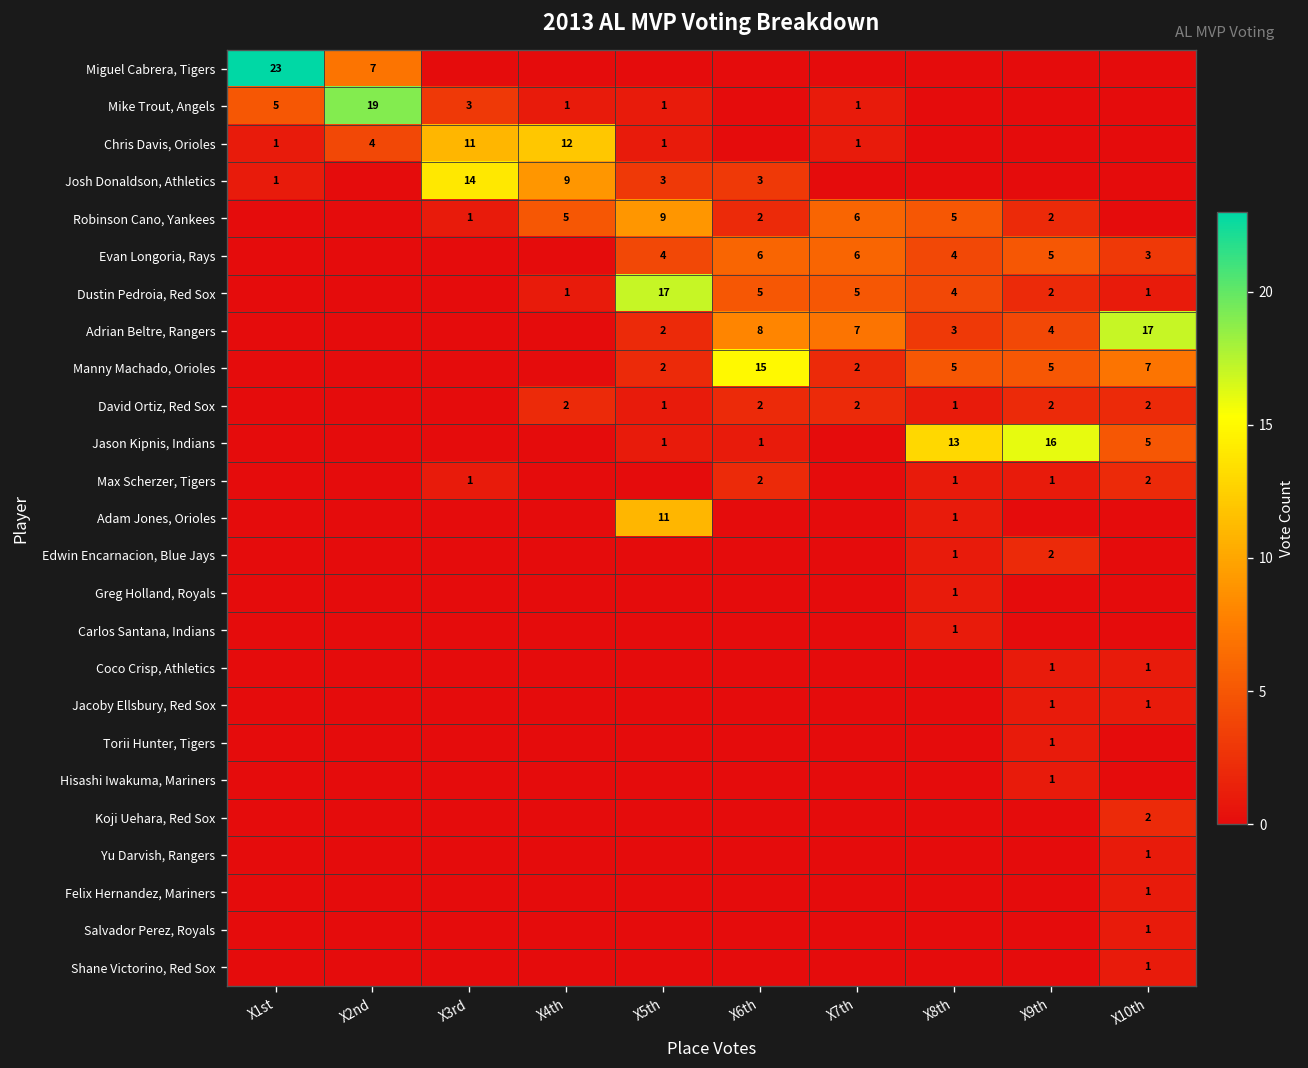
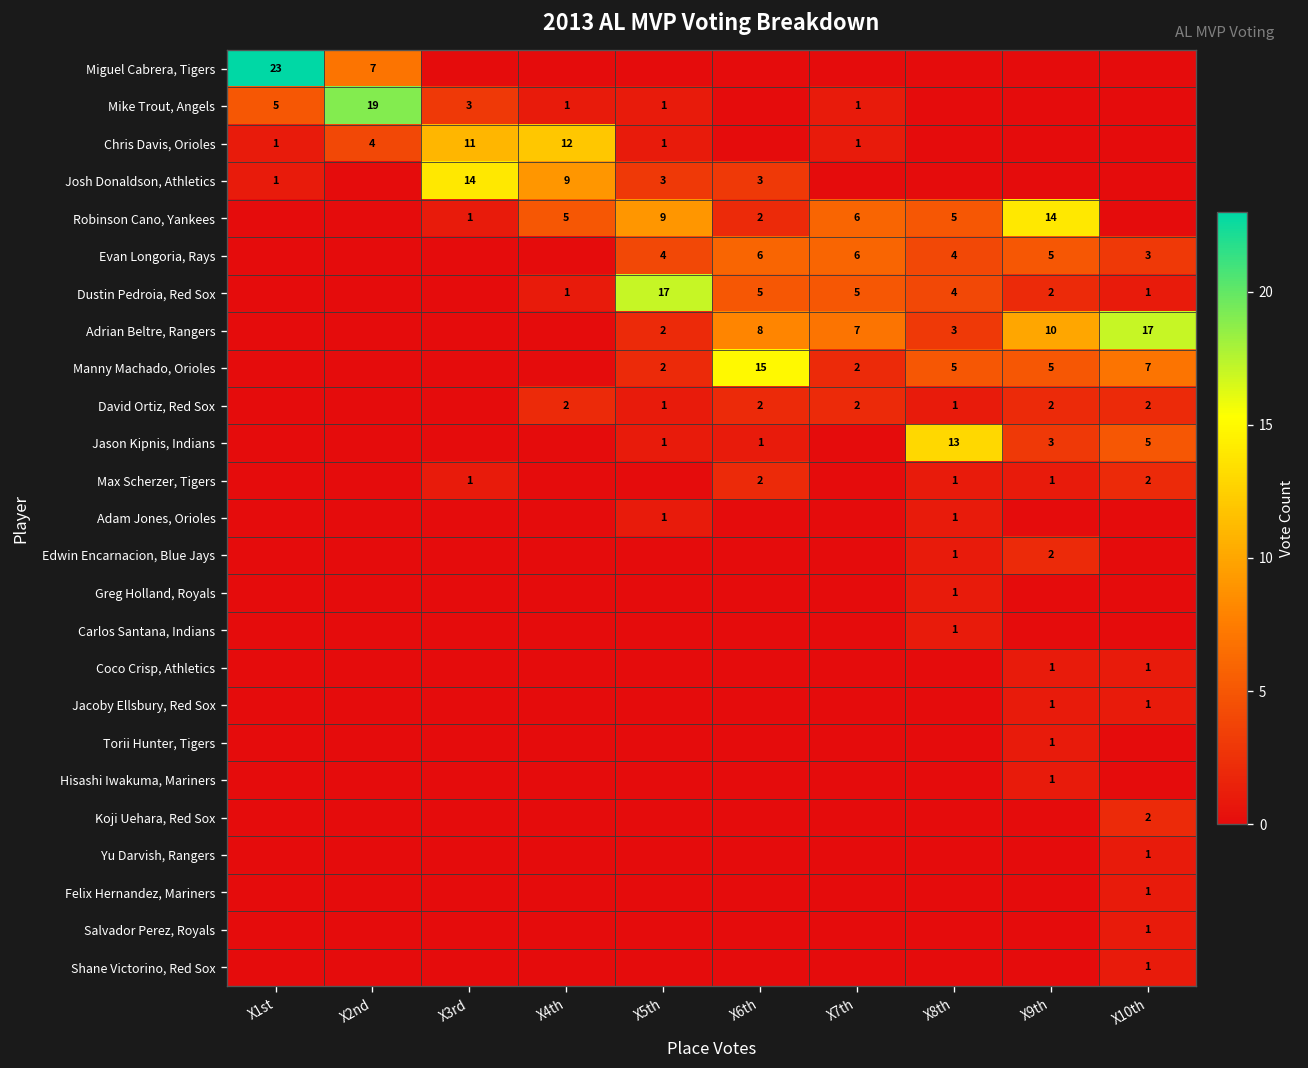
  {
    "Miguel Cabrera, Tigers": {
      "X1st": 23,
      "X2nd": 7
    },
    "Mike Trout, Angels": {
      "X1st": 5,
      "X2nd": 19,
      "X3rd": 3,
      "X4th": 1,
      "X5th": 1,
      "X7th": 1
    },
    "Chris Davis, Orioles": {
      "X1st": 1,
      "X2nd": 4,
      "X3rd": 11,
      "X4th": 12,
      "X5th": 1,
      "X7th": 1
    },
    "Josh Donaldson, Athletics": {
      "X1st": 1,
      "X3rd": 14,
      "X4th": 9,
      "X5th": 3,
      "X6th": 3
    },
    "Robinson Cano, Yankees": {
      "X3rd": 1,
      "X4th": 5,
      "X5th": 9,
      "X6th": 2,
      "X7th": 6,
      "X8th": 5,
-     "X9th": 2
+     "X9th": 14
    },
    "Evan Longoria, Rays": {
      "X5th": 4,
      "X6th": 6,
      "X7th": 6,
      "X8th": 4,
      "X9th": 5,
      "X10th": 3
    },
    "Dustin Pedroia, Red Sox": {
      "X4th": 1,
      "X5th": 17,
      "X6th": 5,
      "X7th": 5,
      "X8th": 4,
      "X9th": 2,
      "X10th": 1
    },
    "Adrian Beltre, Rangers": {
      "X5th": 2,
      "X6th": 8,
      "X7th": 7,
      "X8th": 3,
-     "X9th": 4,
+     "X9th": 10,
      "X10th": 17
    },
    "Manny Machado, Orioles": {
      "X5th": 2,
      "X6th": 15,
      "X7th": 2,
      "X8th": 5,
      "X9th": 5,
      "X10th": 7
    },
    "David Ortiz, Red Sox": {
      "X4th": 2,
      "X5th": 1,
      "X6th": 2,
      "X7th": 2,
      "X8th": 1,
      "X9th": 2,
      "X10th": 2
    },
    "Jason Kipnis, Indians": {
      "X5th": 1,
      "X6th": 1,
      "X8th": 13,
-     "X9th": 16,
+     "X9th": 3,
      "X10th": 5
    },
    "Max Scherzer, Tigers": {
      "X3rd": 1,
      "X6th": 2,
      "X8th": 1,
      "X9th": 1,
      "X10th": 2
    },
    "Adam Jones, Orioles": {
-     "X5th": 11,
+     "X5th": 1,
      "X8th": 1
    },
    "Edwin Encarnacion, Blue Jays": {
      "X8th": 1,
      "X9th": 2
    },
    "Greg Holland, Royals": {
      "X8th": 1
    },
    "Carlos Santana, Indians": {
      "X8th": 1
    },
    "Coco Crisp, Athletics": {
      "X9th": 1,
      "X10th": 1
    },
    "Jacoby Ellsbury, Red Sox": {
      "X9th": 1,
      "X10th": 1
    },
    "Torii Hunter, Tigers": {
      "X9th": 1
    },
    "Hisashi Iwakuma, Mariners": {
      "X9th": 1
    },
    "Koji Uehara, Red Sox": {
      "X10th": 2
    },
    "Yu Darvish, Rangers": {
      "X10th": 1
    },
    "Felix Hernandez, Mariners": {
      "X10th": 1
    },
    "Salvador Perez, Royals": {
      "X10th": 1
    },
    "Shane Victorino, Red Sox": {
      "X10th": 1
    }
  }
